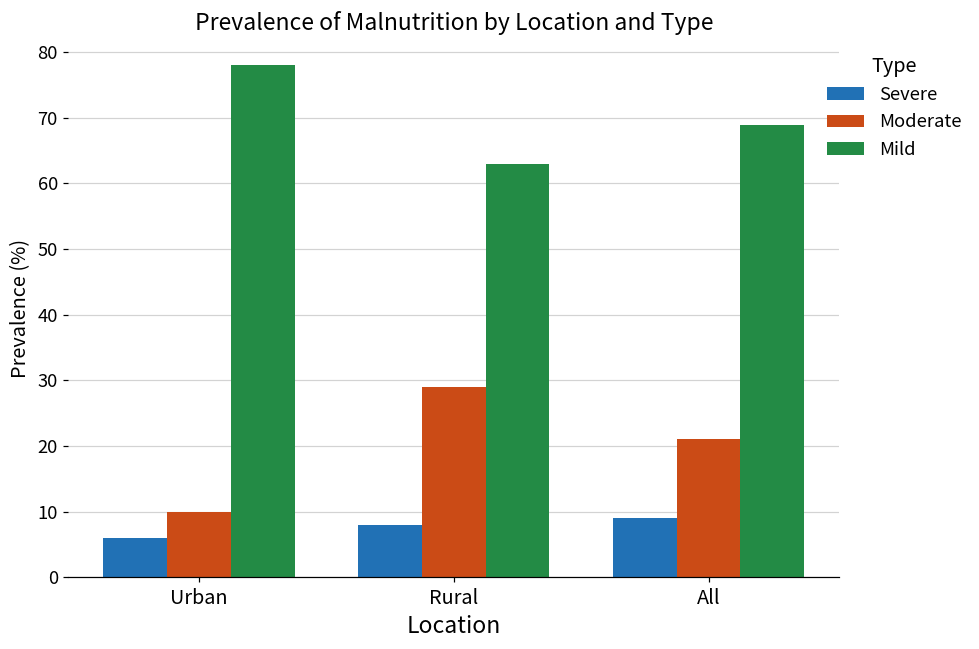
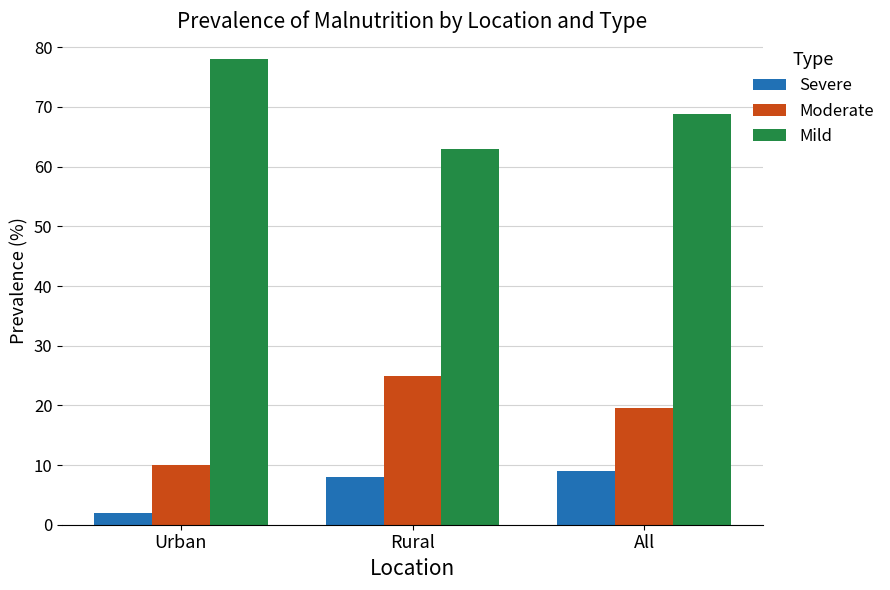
  {
    "Severe": {
-     "Urban": 6,
+     "Urban": 2,
      "Rural": 8,
      "All": 9
    },
    "Moderate": {
      "Urban": 10,
-     "Rural": 29,
-     "All": 21
+     "Rural": 25,
+     "All": 20
    },
    "Mild": {
      "Urban": 78,
      "Rural": 63,
      "All": 69
    }
  }
